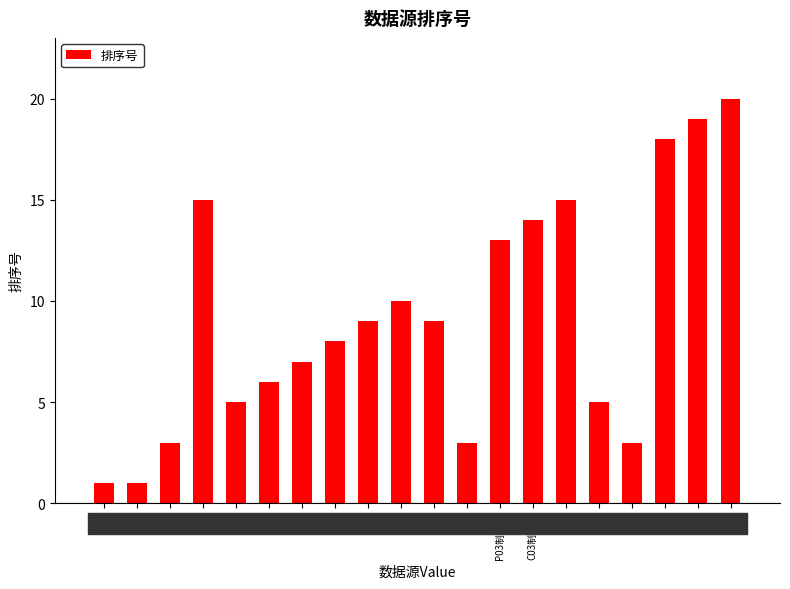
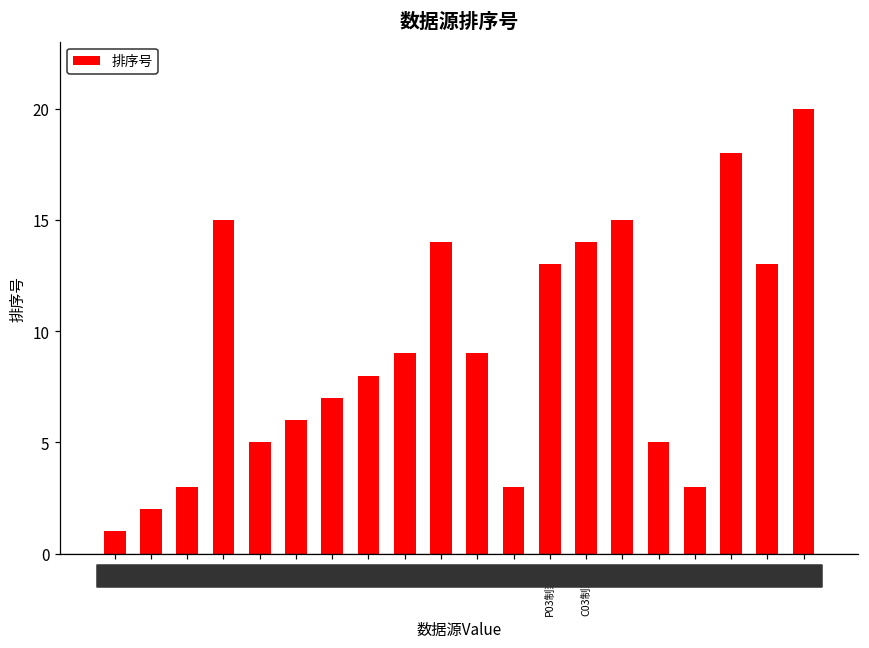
  {
    "排序号": {
      "CA": 1,
-     "CB": 1,
+     "CB": 2,
      "CC": 3,
      "CD": 15,
      "CE": 5,
      "CF": 6,
      "CG": 7,
      "CH": 8,
      "CI": 9,
-     "CJ": 10,
+     "CJ": 14,
      "CK": 9,
      "CL": 3,
      "P03制浆间": 13,
      "C03制浆间": 14,
      "J01": 15,
      "J02": 5,
      "J03": 3,
      "J04": 18,
-     "J05": 19,
+     "J05": 13,
      "J06": 20
    }
  }
